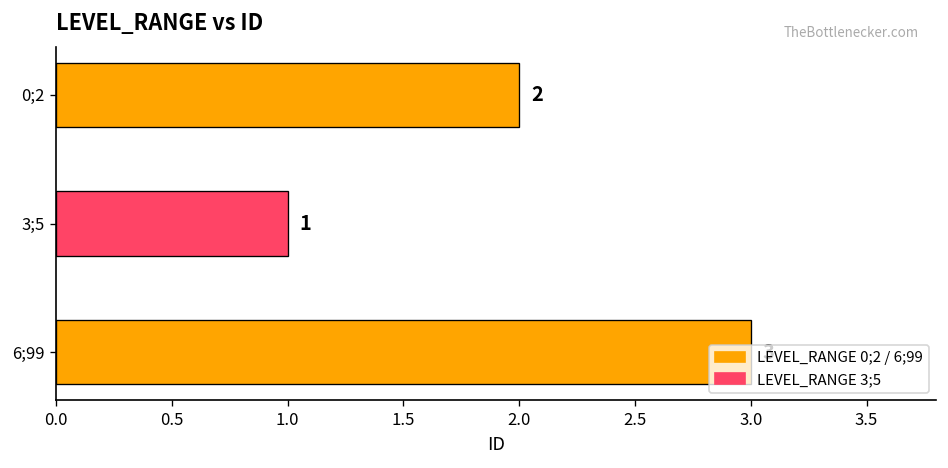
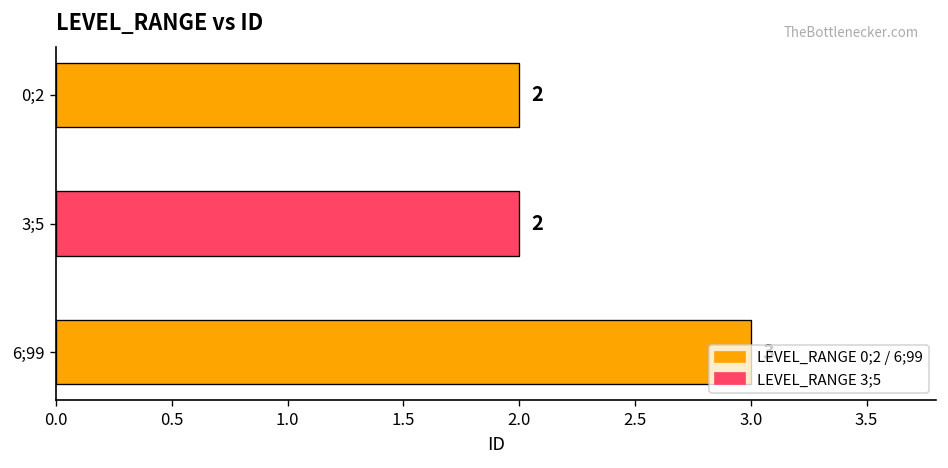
  {
    "0;2": 2,
-   "3;5": 1
+   "3;5": 2
  }
